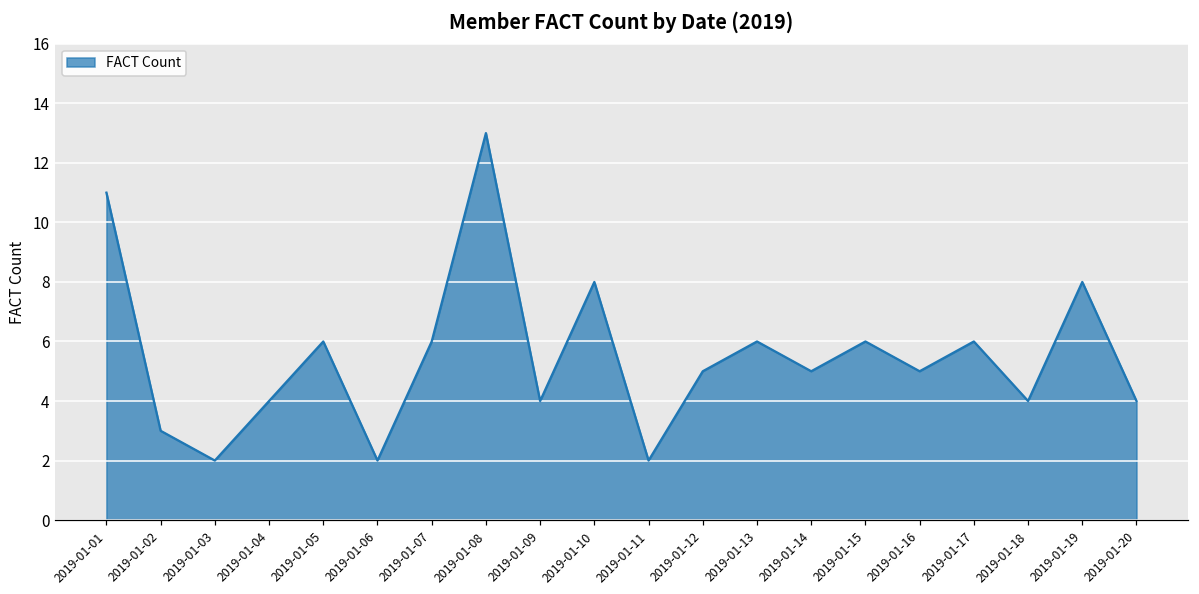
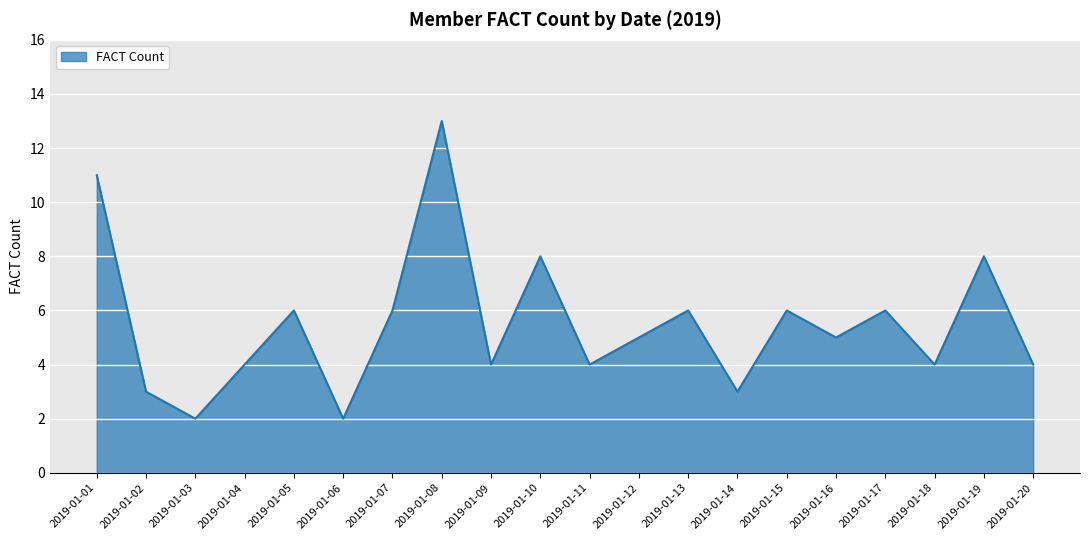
  {
    "2019-01-01": 11,
    "2019-01-02": 3,
    "2019-01-03": 2,
    "2019-01-04": 4,
    "2019-01-05": 6,
    "2019-01-06": 2,
    "2019-01-07": 6,
    "2019-01-08": 13,
    "2019-01-09": 4,
    "2019-01-10": 8,
-   "2019-01-11": 2,
+   "2019-01-11": 4,
    "2019-01-12": 5,
    "2019-01-13": 6,
-   "2019-01-14": 5,
+   "2019-01-14": 3,
    "2019-01-15": 6,
    "2019-01-16": 5,
    "2019-01-17": 6,
    "2019-01-18": 4,
    "2019-01-19": 8,
    "2019-01-20": 4
  }
